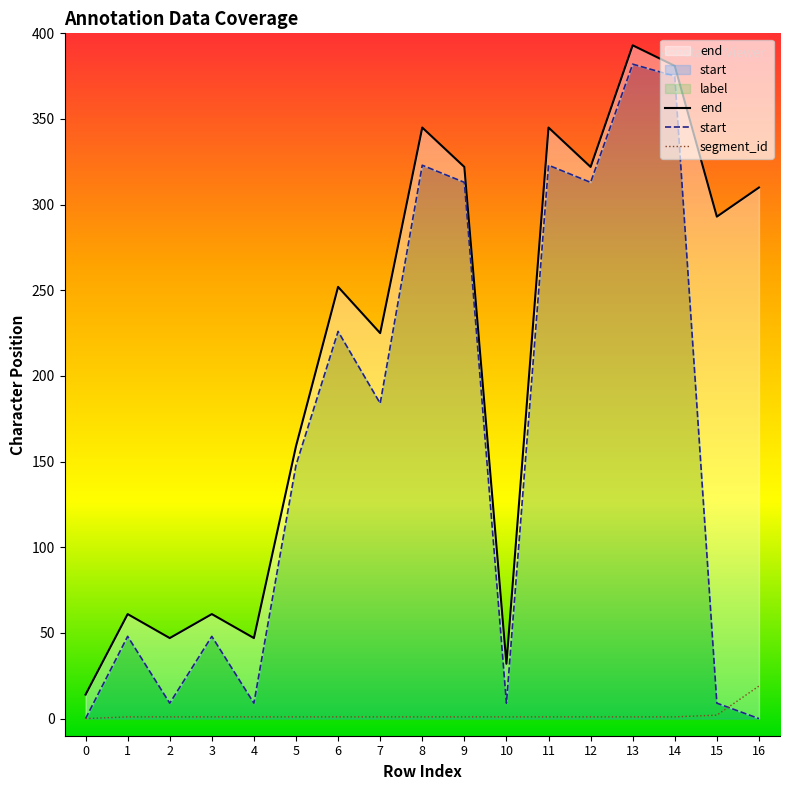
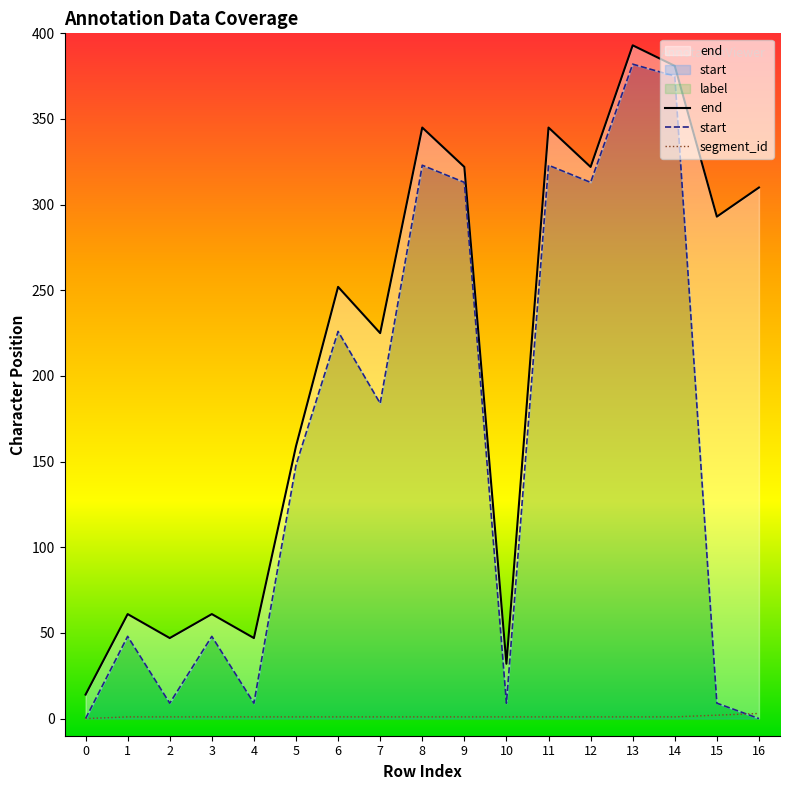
  {
    "segment_id": {
      "15": 2,
-     "16": 19
+     "16": 3
    },
    "label": {
      "15": 0
    }
  }
